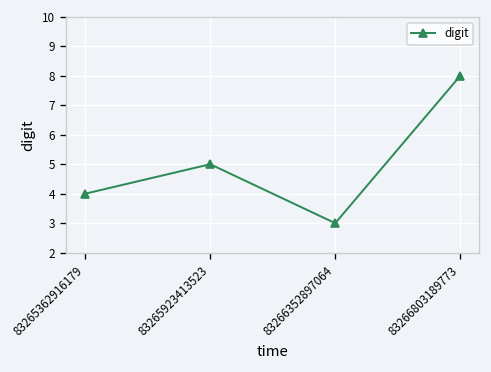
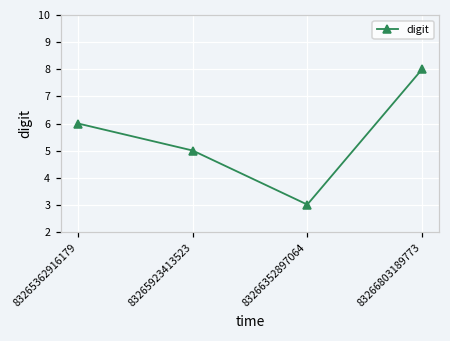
  {
-   "83265362916179": 4,
+   "83265362916179": 6,
    "83265923413523": 5,
    "83266352897064": 3,
    "83266803189773": 8
  }
